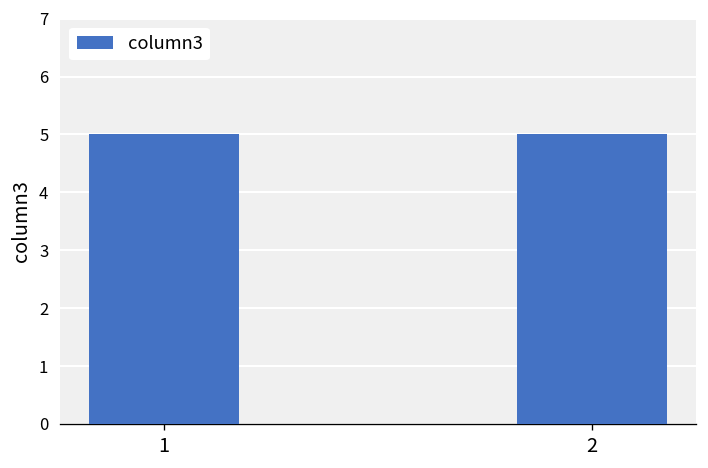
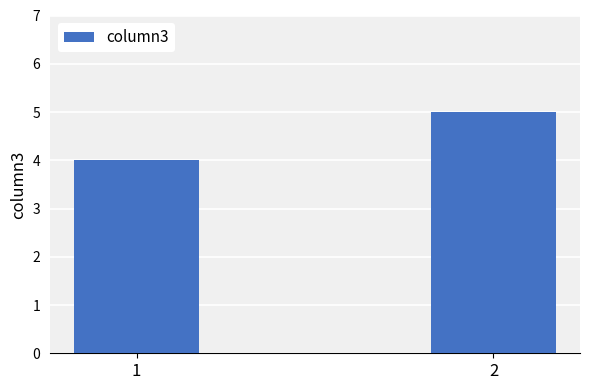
  {
-   "1": 5,
+   "1": 4,
    "2": 5
  }
